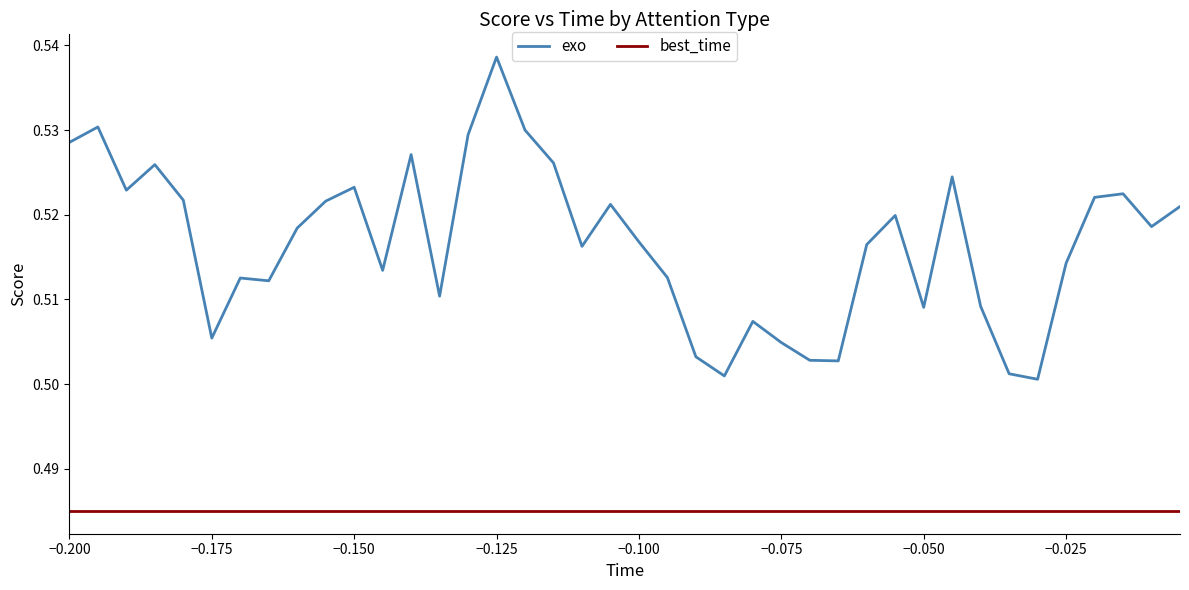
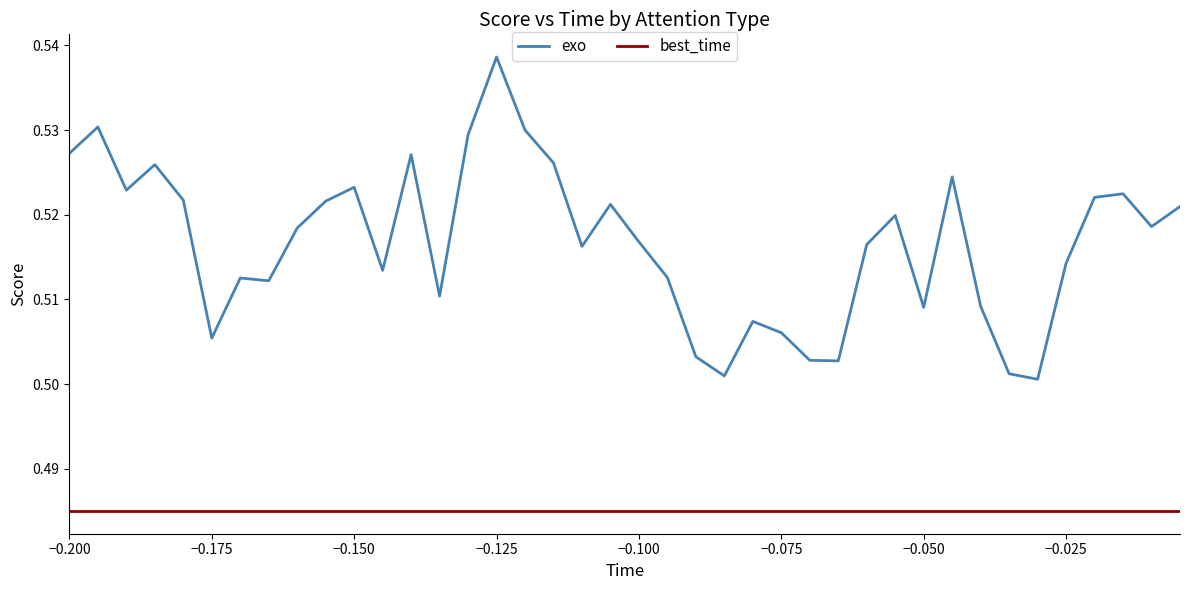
  {
    "exo": {
-     "−0.200": 0.529,
+     "−0.200": 0.527,
      "−0.175": 0.505,
      "−0.150": 0.523,
      "−0.125": 0.539,
      "−0.100": 0.517,
-     "−0.075": 0.505,
+     "−0.075": 0.506,
      "−0.050": 0.509,
      "−0.025": 0.514
    },
    "best_time": {
      "−0.200": 0.485,
      "−0.175": 0.485,
      "−0.150": 0.485,
      "−0.125": 0.485,
      "−0.100": 0.485,
      "−0.075": 0.485,
      "−0.050": 0.485,
      "−0.025": 0.485
    }
  }
